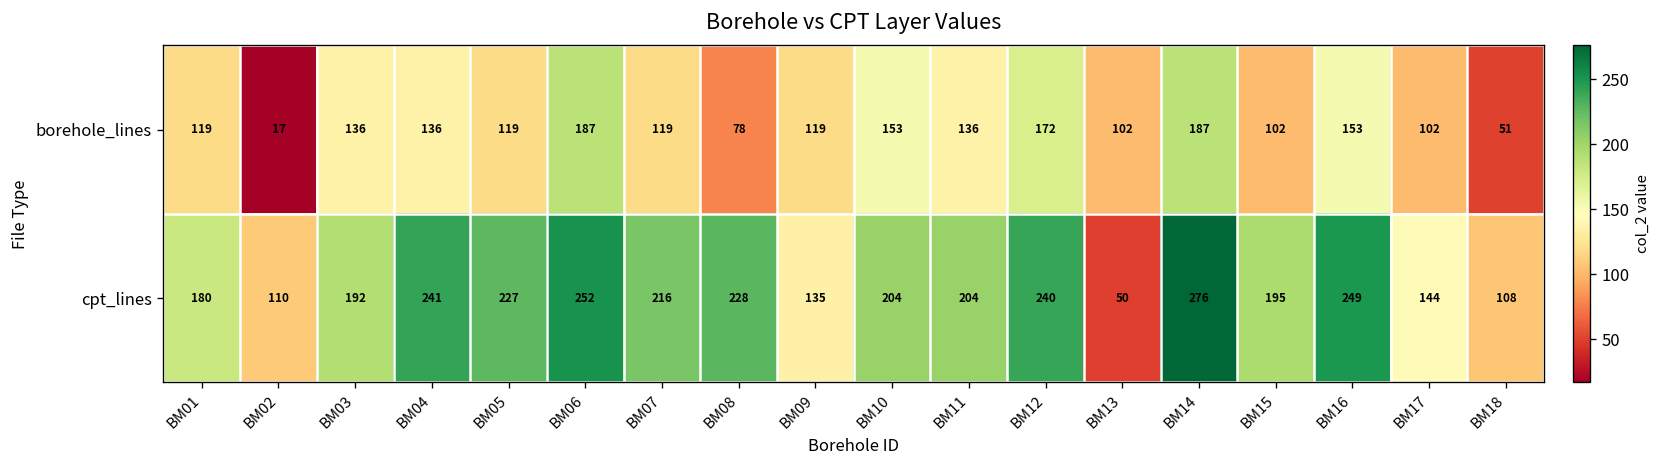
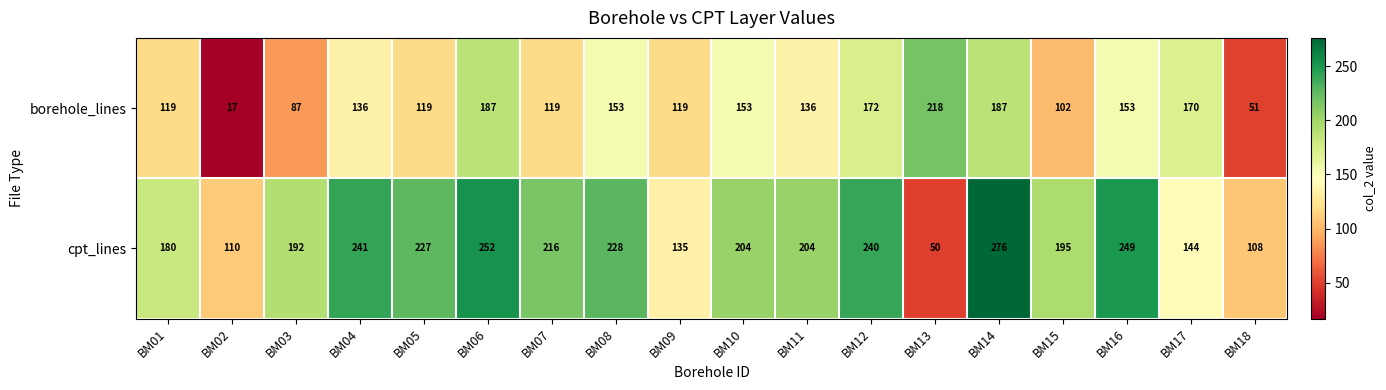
  {
    "borehole_lines": {
      "BM01": 119,
      "BM02": 17,
-     "BM03": 136,
+     "BM03": 87,
      "BM04": 136,
      "BM05": 119,
      "BM06": 187,
      "BM07": 119,
-     "BM08": 78,
+     "BM08": 153,
      "BM09": 119,
      "BM10": 153,
      "BM11": 136,
      "BM12": 172,
-     "BM13": 102,
+     "BM13": 218,
      "BM14": 187,
      "BM15": 102,
      "BM16": 153,
-     "BM17": 102,
+     "BM17": 170,
      "BM18": 51
    },
    "cpt_lines": {
      "BM01": 180,
      "BM02": 110,
      "BM03": 192,
      "BM04": 241,
      "BM05": 227,
      "BM06": 252,
      "BM07": 216,
      "BM08": 228,
      "BM09": 135,
      "BM10": 204,
      "BM11": 204,
      "BM12": 240,
      "BM13": 50,
      "BM14": 276,
      "BM15": 195,
      "BM16": 249,
      "BM17": 144,
      "BM18": 108
    }
  }
